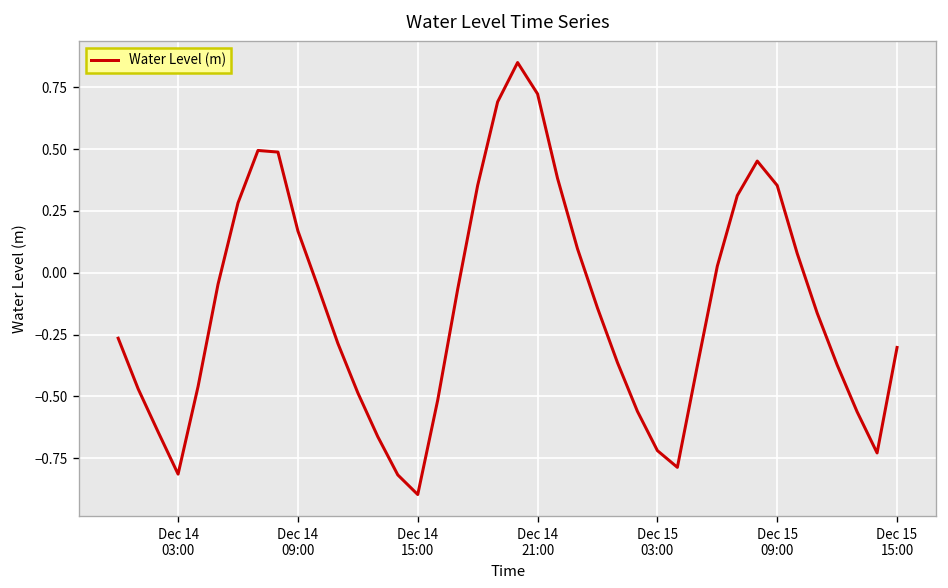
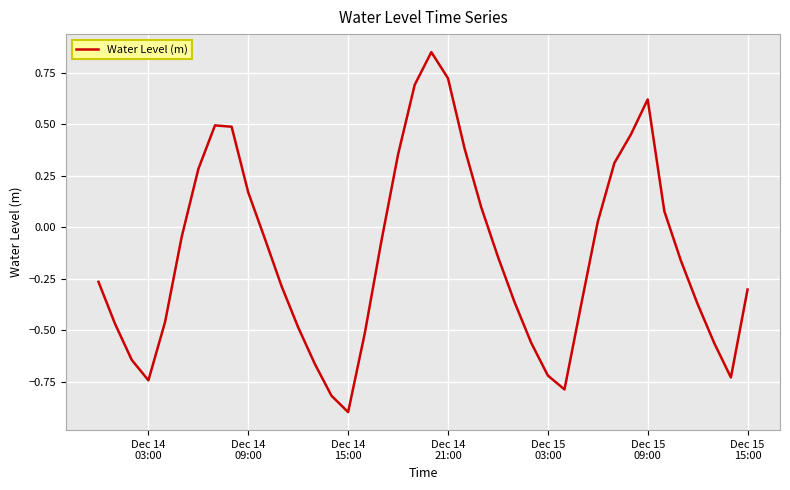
  {
-   "Dec 14 03:00": -0.81,
+   "Dec 14 03:00": -0.74,
    "Dec 14 09:00": 0.17,
    "Dec 14 15:00": -0.90,
    "Dec 14 21:00": 0.72,
    "Dec 15 03:00": -0.72,
-   "Dec 15 09:00": 0.35,
+   "Dec 15 09:00": 0.62,
    "Dec 15 15:00": -0.30
  }
